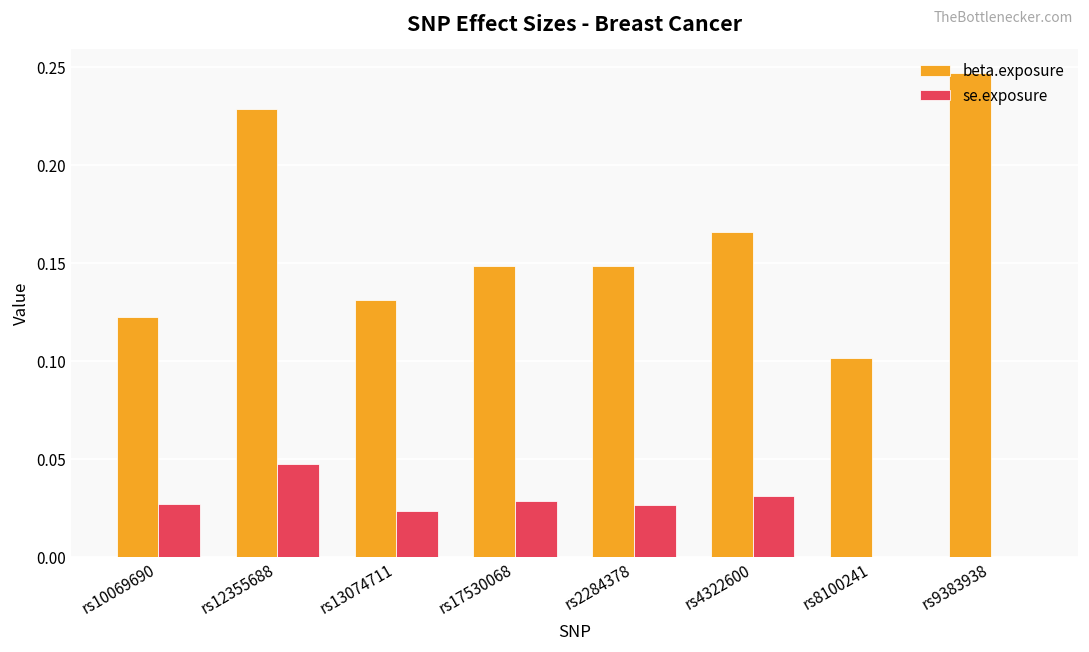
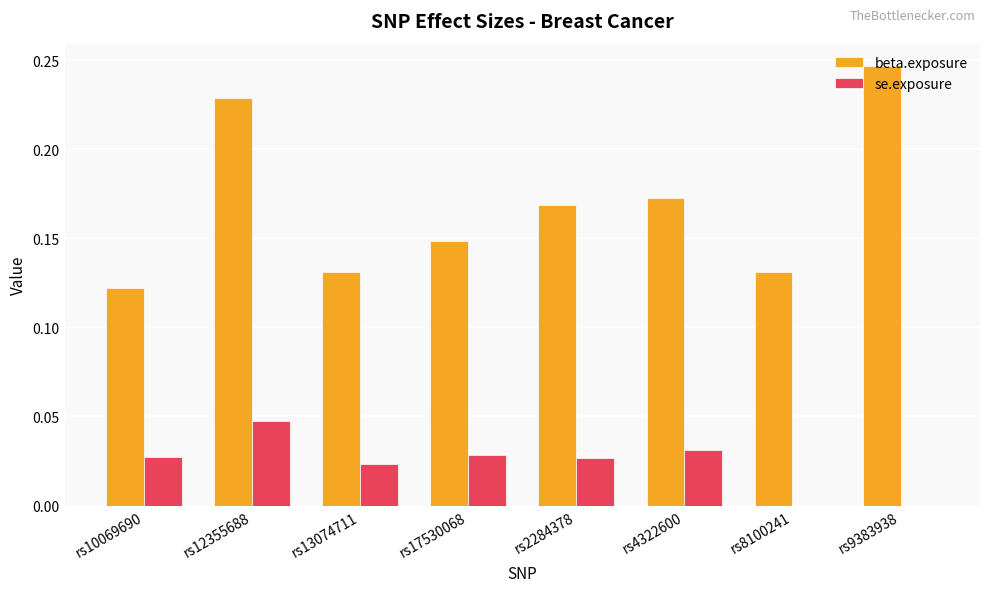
  {
    "beta.exposure": {
      "rs10069690": 0.122,
      "rs12355688": 0.229,
      "rs13074711": 0.131,
      "rs17530068": 0.148,
-     "rs2284378": 0.148,
-     "rs4322600": 0.166,
-     "rs8100241": 0.102,
+     "rs2284378": 0.169,
+     "rs4322600": 0.173,
+     "rs8100241": 0.131,
      "rs9383938": 0.247
    },
    "se.exposure": {
      "rs10069690": 0.027,
      "rs12355688": 0.047,
      "rs13074711": 0.023,
      "rs17530068": 0.028,
      "rs2284378": 0.026,
      "rs4322600": 0.031,
      "rs8100241": 0.000,
      "rs9383938": 0.000
    }
  }
